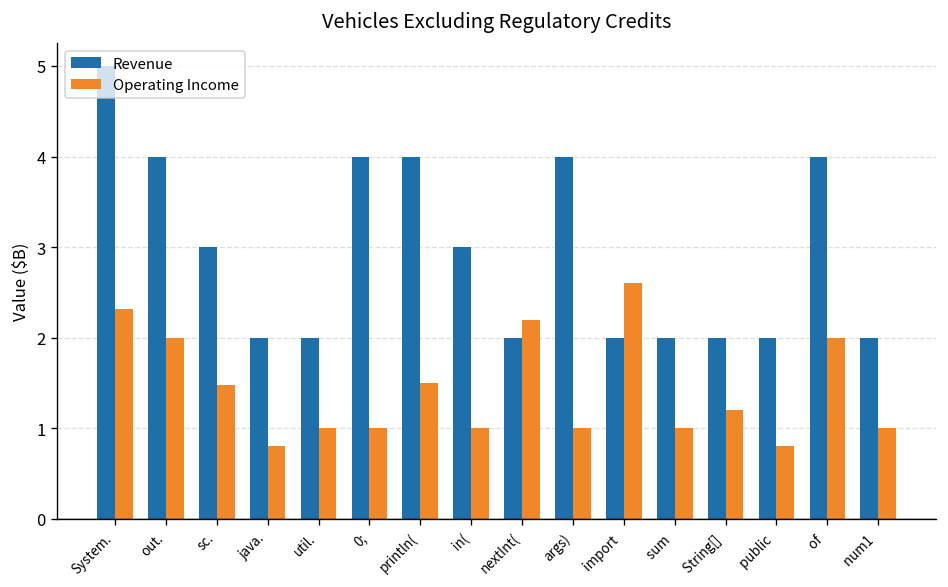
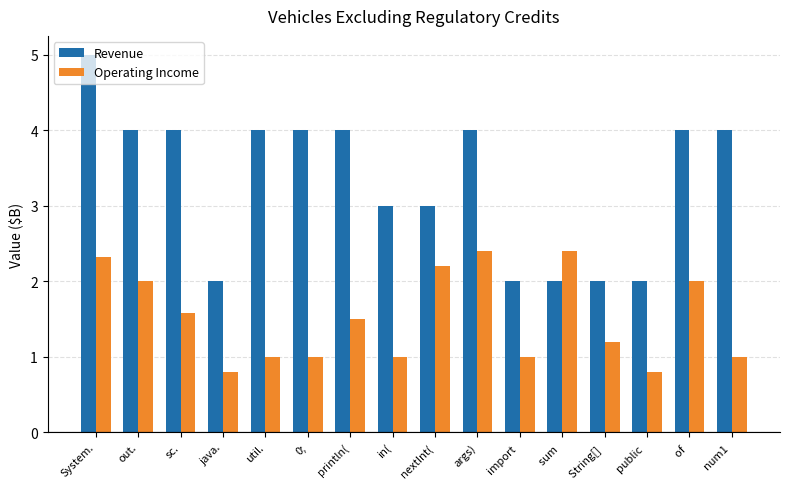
  {
    "Revenue": {
      "out.": 4,
-     "sc.": 3,
+     "sc.": 4,
      "java.": 2,
-     "util.": 2,
+     "util.": 4,
      "0;": 4,
      "println(": 4,
      "in(": 3,
-     "nextInt(": 2,
+     "nextInt(": 3,
      "args)": 4,
      "import": 2,
      "sum": 2,
      "String[]": 2,
      "public": 2,
      "of": 4,
-     "num1": 2
+     "num1": 4
    },
    "Operating Income": {
      "System.": 2.3,
      "out.": 2.0,
-     "sc.": 1.5,
+     "sc.": 1.6,
      "java.": 0.8,
      "util.": 1.0,
      "0;": 1.0,
      "println(": 1.5,
      "in(": 1.0,
      "nextInt(": 2.2,
-     "args)": 1.0,
-     "import": 2.6,
-     "sum": 1.0,
+     "args)": 2.4,
+     "import": 1.0,
+     "sum": 2.4,
      "String[]": 1.2,
      "public": 0.8,
      "of": 2.0,
      "num1": 1.0
    }
  }
